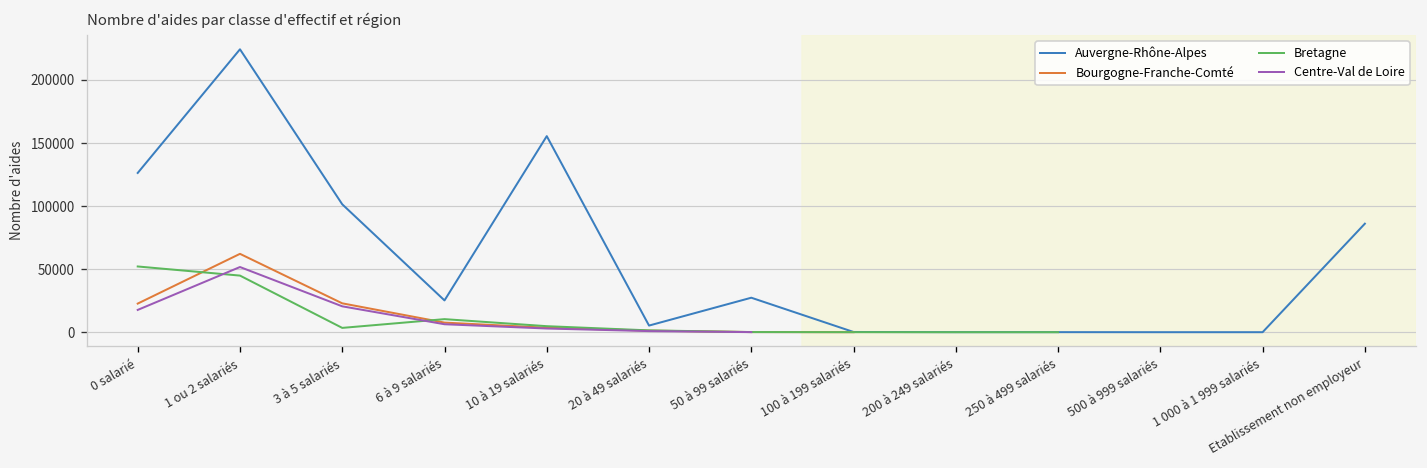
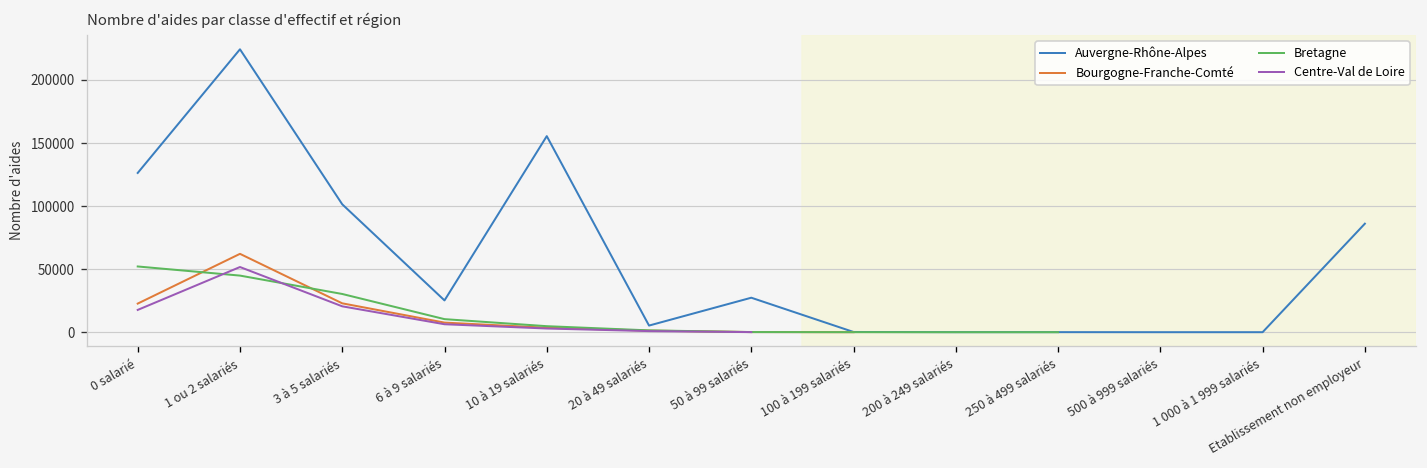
  {
    "Auvergne-Rhône-Alpes": {
      "0 salarié": 126000,
      "1 ou 2 salariés": 224000,
      "3 à 5 salariés": 101000,
      "6 à 9 salariés": 25000,
      "10 à 19 salariés": 155000,
      "20 à 49 salariés": 5000,
      "50 à 99 salariés": 27000,
      "500 à 999 salariés": 0,
      "1 000 à 1 999 salariés": 0,
      "Etablissement non employeur": 86000
    },
    "Bourgogne-Franche-Comté": {
      "0 salarié": 23000,
      "1 ou 2 salariés": 62000
    },
    "Bretagne": {
      "0 salarié": 52000,
      "1 ou 2 salariés": 45000,
-     "3 à 5 salariés": 3000,
+     "3 à 5 salariés": 30000,
      "6 à 9 salariés": 10000
    },
    "Centre-Val de Loire": {
      "0 salarié": 18000,
      "1 ou 2 salariés": 52000
    }
  }
